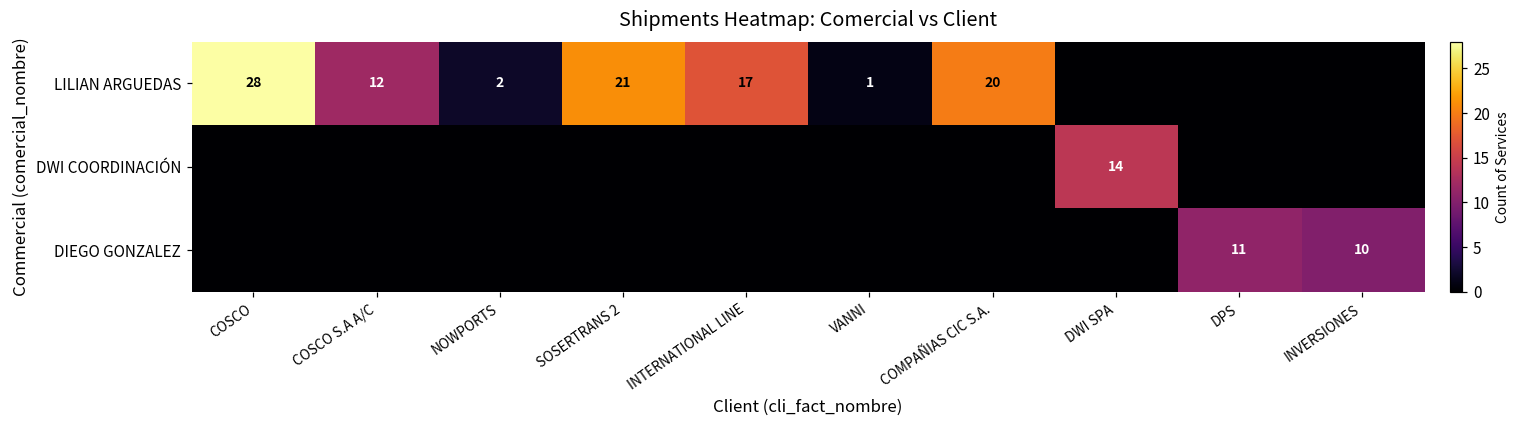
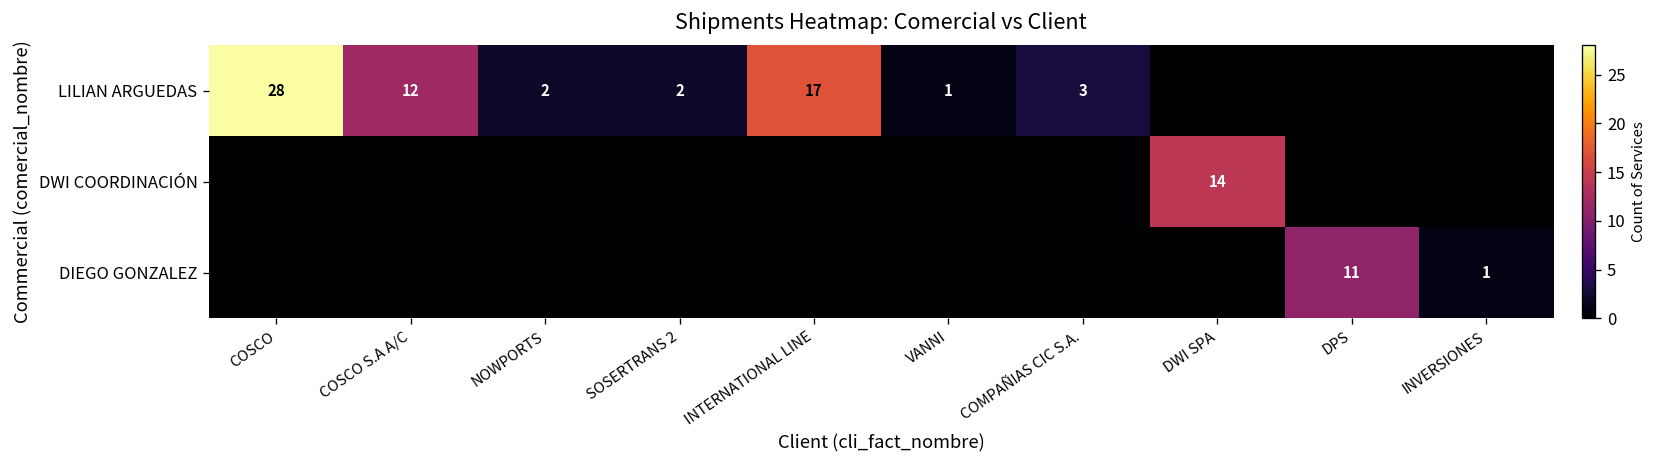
  {
    "LILIAN ARGUEDAS": {
      "COSCO": 28,
      "COSCO S.A A/C": 12,
      "NOWPORTS": 2,
-     "SOSERTRANS 2": 21,
+     "SOSERTRANS 2": 2,
      "INTERNATIONAL LINE": 17,
      "VANNI": 1,
-     "COMPAÑIAS CIC S.A.": 20
+     "COMPAÑIAS CIC S.A.": 3
    },
    "DWI COORDINACIÓN": {
      "DWI SPA": 14
    },
    "DIEGO GONZALEZ": {
      "DPS": 11,
-     "INVERSIONES": 10
+     "INVERSIONES": 1
    }
  }
